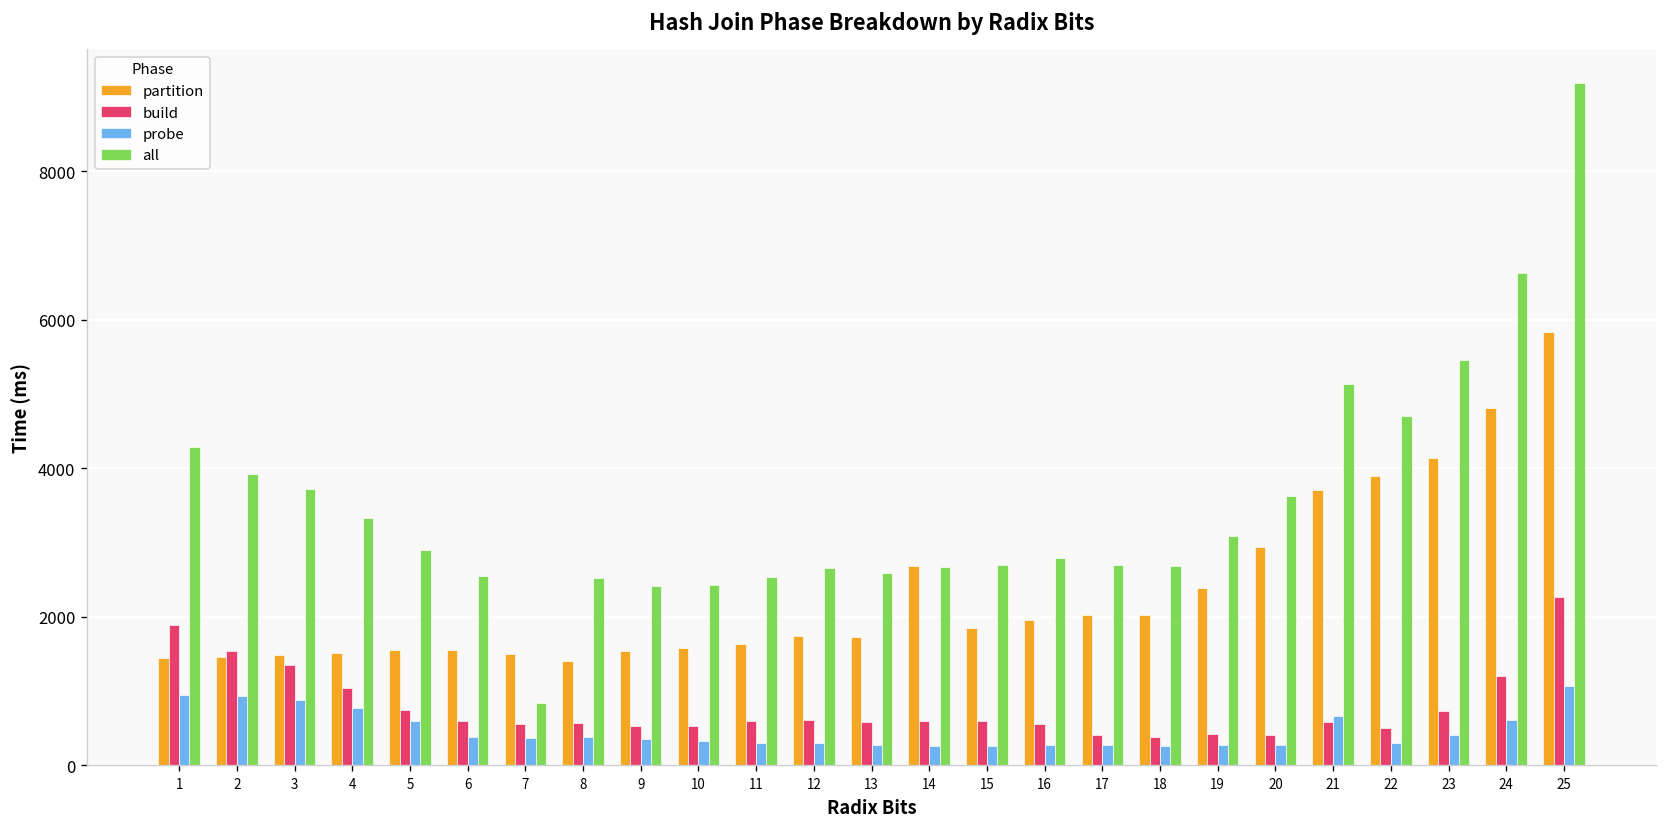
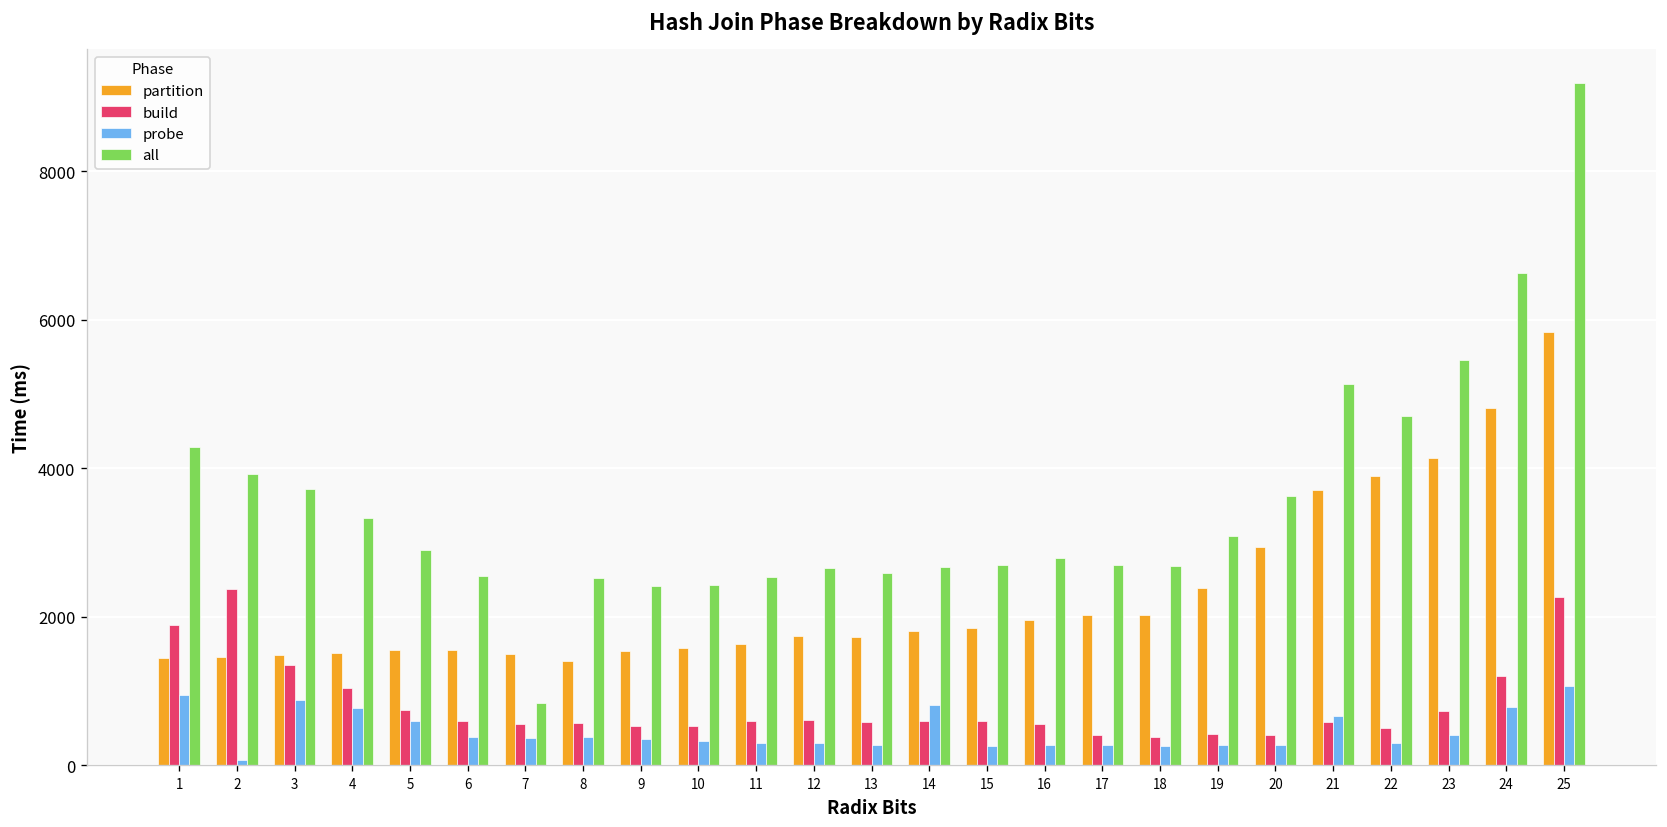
  {
    "partition": {
      "1": 1400,
      "2": 1500,
      "3": 1500,
      "4": 1500,
      "5": 1500,
      "6": 1600,
      "7": 1500,
      "8": 1400,
      "9": 1500,
      "10": 1600,
      "11": 1600,
      "12": 1700,
      "13": 1700,
-     "14": 2700,
+     "14": 1800,
      "15": 1800,
      "16": 2000,
      "17": 2000,
      "18": 2000,
      "19": 2400,
      "20": 2900,
      "21": 3700,
      "22": 3900,
      "23": 4100,
      "24": 4800,
      "25": 5800
    },
    "build": {
      "1": 1900,
-     "2": 1500,
+     "2": 2400,
      "3": 1400,
      "4": 1000,
      "5": 800,
      "6": 600,
      "7": 600,
      "8": 600,
      "9": 500,
      "10": 500,
      "11": 600,
      "12": 600,
      "13": 600,
      "14": 600,
      "15": 600,
      "16": 600,
      "17": 400,
      "18": 400,
      "19": 400,
      "20": 400,
      "21": 600,
      "22": 500,
      "23": 700,
      "24": 1200,
      "25": 2300
    },
    "probe": {
      "1": 900,
-     "2": 900,
+     "2": 100,
      "3": 900,
      "4": 800,
      "5": 600,
      "6": 400,
      "7": 400,
      "8": 400,
      "9": 400,
      "10": 300,
      "11": 300,
      "12": 300,
      "13": 300,
-     "14": 300,
+     "14": 800,
      "15": 300,
      "16": 300,
      "17": 300,
      "18": 300,
      "19": 300,
      "20": 300,
      "21": 700,
      "22": 300,
      "23": 400,
-     "24": 600,
+     "24": 800,
      "25": 1100
    },
    "all": {
      "1": 4300,
      "2": 3900,
      "3": 3700,
      "4": 3300,
      "5": 2900,
      "6": 2500,
      "7": 800,
      "8": 2500,
      "9": 2400,
      "10": 2400,
      "11": 2500,
      "12": 2700,
      "13": 2600,
      "14": 2700,
      "15": 2700,
      "16": 2800,
      "17": 2700,
      "18": 2700,
      "19": 3100,
      "20": 3600,
      "21": 5100,
      "22": 4700,
      "23": 5500,
      "24": 6600,
      "25": 9200
    }
  }
